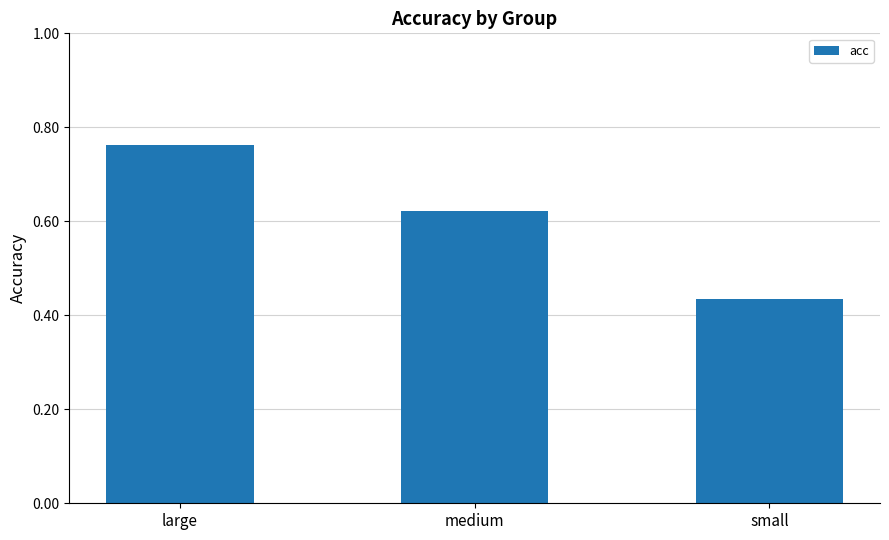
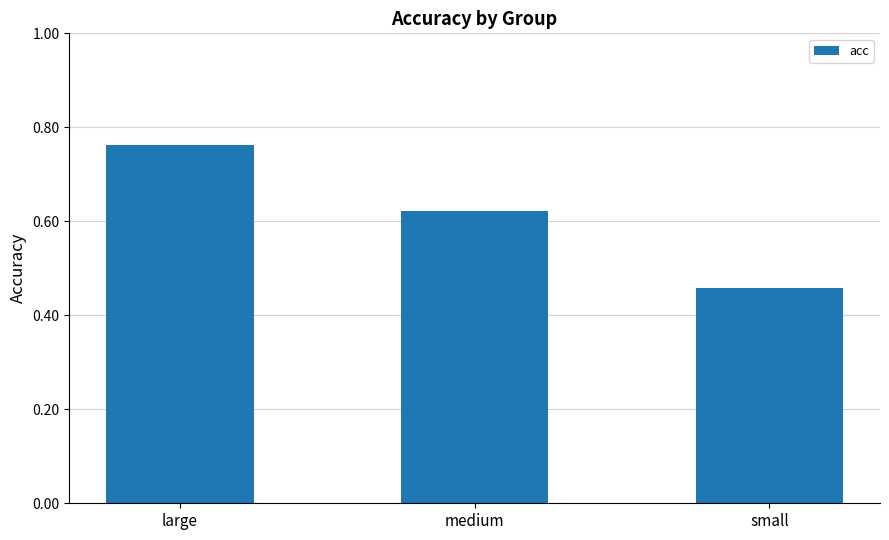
  {
    "large": 0.76,
    "medium": 0.62,
-   "small": 0.43
+   "small": 0.46
  }
